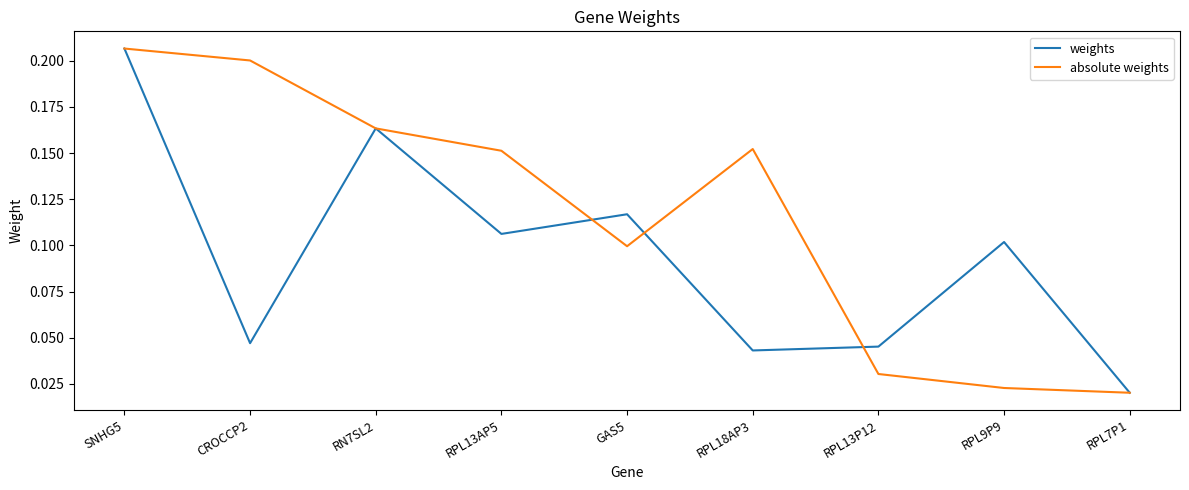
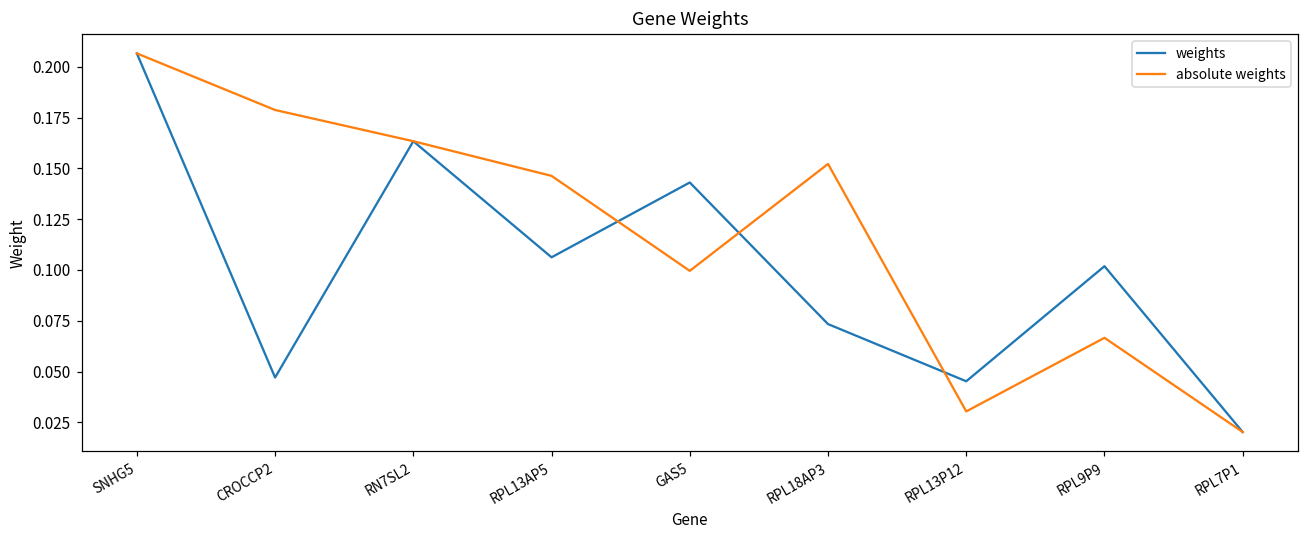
  {
    "weights": {
      "CROCCP2": 0.047,
      "RPL13AP5": 0.106,
-     "GAS5": 0.117,
-     "RPL18AP3": 0.043,
+     "GAS5": 0.143,
+     "RPL18AP3": 0.073,
      "RPL13P12": 0.045,
      "RPL9P9": 0.102
    },
    "absolute weights": {
-     "CROCCP2": 0.200,
-     "RPL13AP5": 0.151,
+     "CROCCP2": 0.179,
+     "RPL13AP5": 0.146,
      "GAS5": 0.100,
      "RPL18AP3": 0.152,
      "RPL13P12": 0.030,
-     "RPL9P9": 0.023
+     "RPL9P9": 0.067
    }
  }
